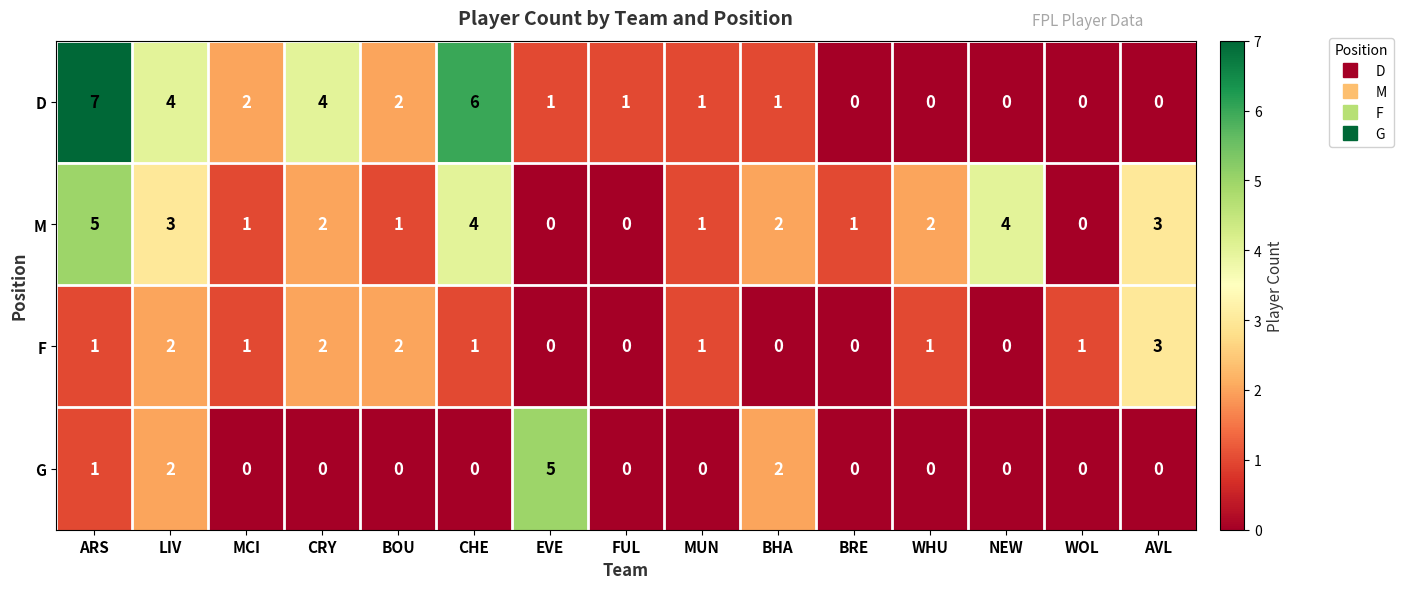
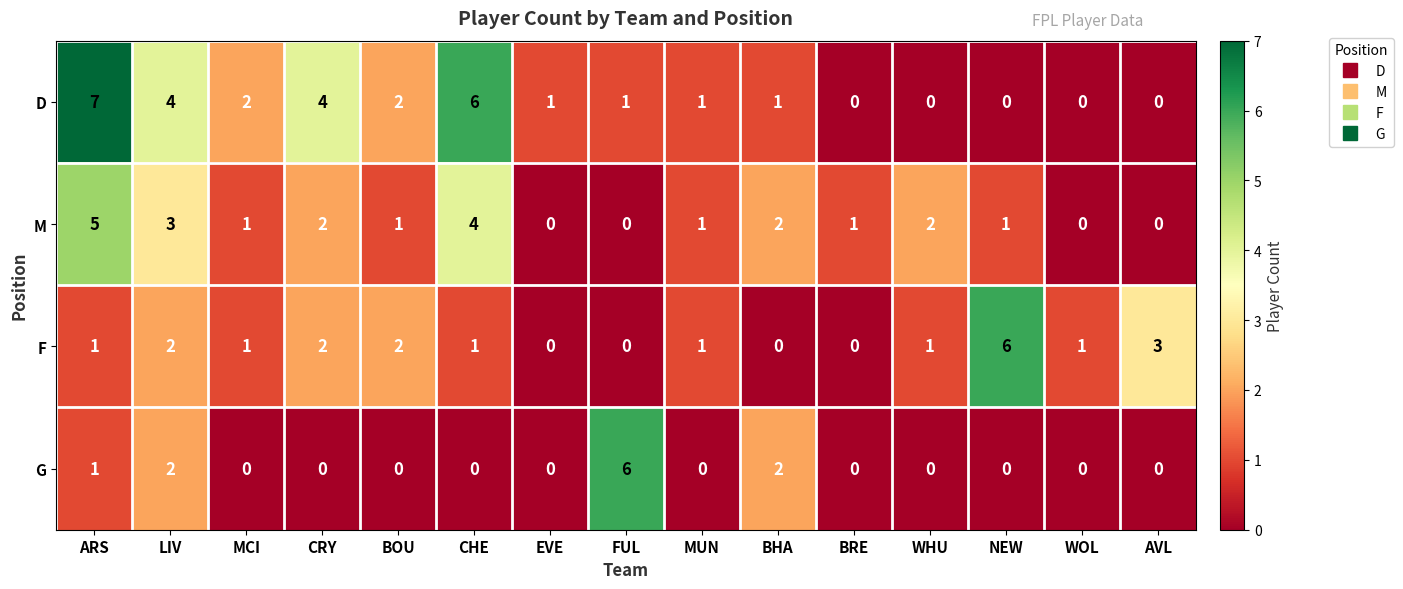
  {
    "D": {
      "ARS": 7,
      "LIV": 4,
      "MCI": 2,
      "CRY": 4,
      "BOU": 2,
      "CHE": 6,
      "EVE": 1,
      "FUL": 1,
      "MUN": 1,
      "BHA": 1,
      "BRE": 0,
      "WHU": 0,
      "NEW": 0,
      "WOL": 0,
      "AVL": 0
    },
    "M": {
      "ARS": 5,
      "LIV": 3,
      "MCI": 1,
      "CRY": 2,
      "BOU": 1,
      "CHE": 4,
      "EVE": 0,
      "FUL": 0,
      "MUN": 1,
      "BHA": 2,
      "BRE": 1,
      "WHU": 2,
-     "NEW": 4,
+     "NEW": 1,
      "WOL": 0,
-     "AVL": 3
+     "AVL": 0
    },
    "F": {
      "ARS": 1,
      "LIV": 2,
      "MCI": 1,
      "CRY": 2,
      "BOU": 2,
      "CHE": 1,
      "EVE": 0,
      "FUL": 0,
      "MUN": 1,
      "BHA": 0,
      "BRE": 0,
      "WHU": 1,
-     "NEW": 0,
+     "NEW": 6,
      "WOL": 1,
      "AVL": 3
    },
    "G": {
      "ARS": 1,
      "LIV": 2,
      "MCI": 0,
      "CRY": 0,
      "BOU": 0,
      "CHE": 0,
-     "EVE": 5,
-     "FUL": 0,
+     "EVE": 0,
+     "FUL": 6,
      "MUN": 0,
      "BHA": 2,
      "BRE": 0,
      "WHU": 0,
      "NEW": 0,
      "WOL": 0,
      "AVL": 0
    }
  }
